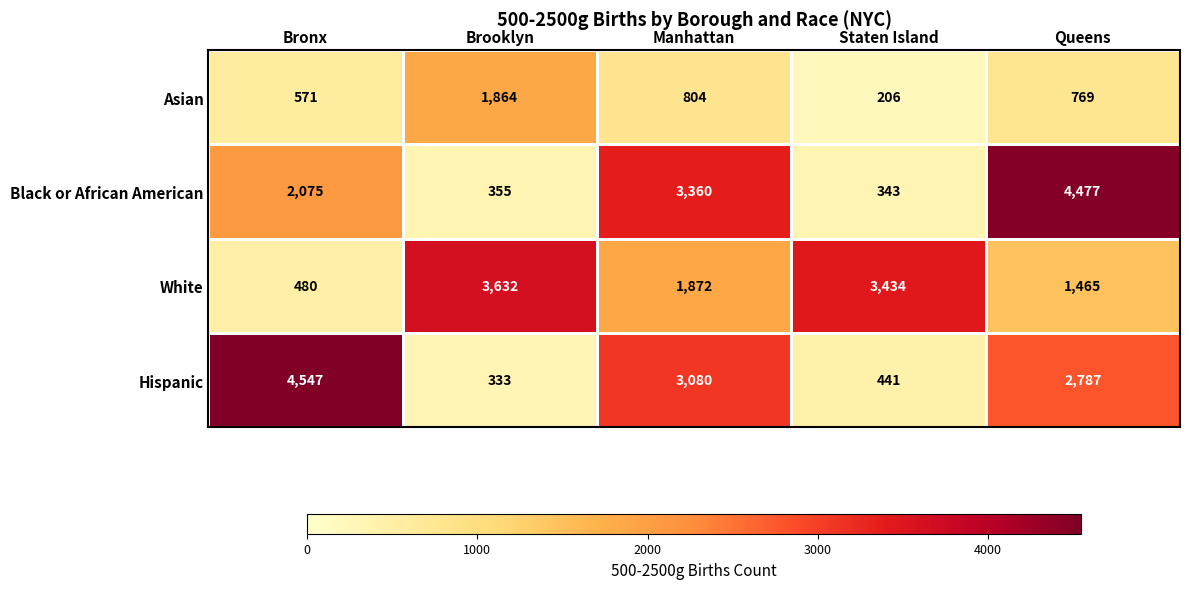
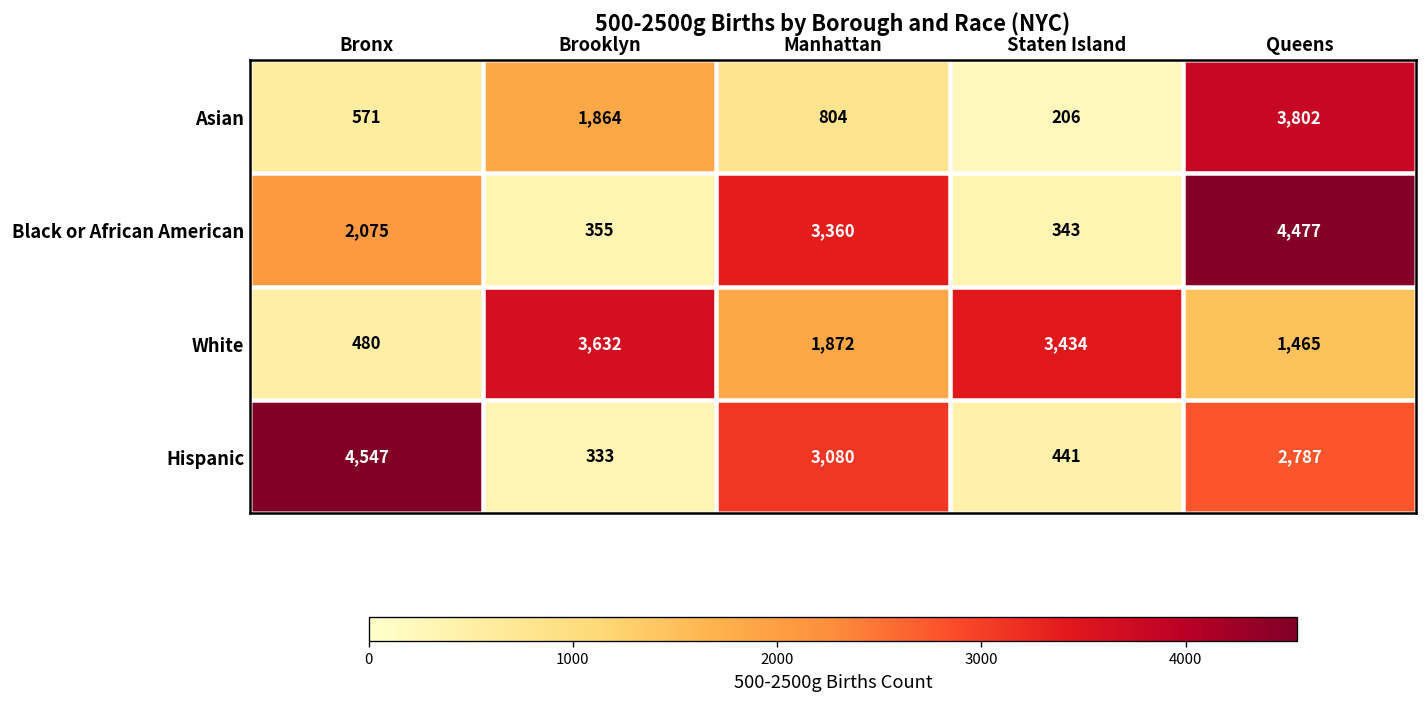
  {
    "Asian": {
      "Bronx": "571",
      "Brooklyn": "1,864",
      "Manhattan": "804",
      "Staten Island": "206",
-     "Queens": "769"
+     "Queens": "3,802"
    },
    "Black or African American": {
      "Bronx": "2,075",
      "Brooklyn": "355",
      "Manhattan": "3,360",
      "Staten Island": "343",
      "Queens": "4,477"
    },
    "White": {
      "Bronx": "480",
      "Brooklyn": "3,632",
      "Manhattan": "1,872",
      "Staten Island": "3,434",
      "Queens": "1,465"
    },
    "Hispanic": {
      "Bronx": "4,547",
      "Brooklyn": "333",
      "Manhattan": "3,080",
      "Staten Island": "441",
      "Queens": "2,787"
    }
  }
